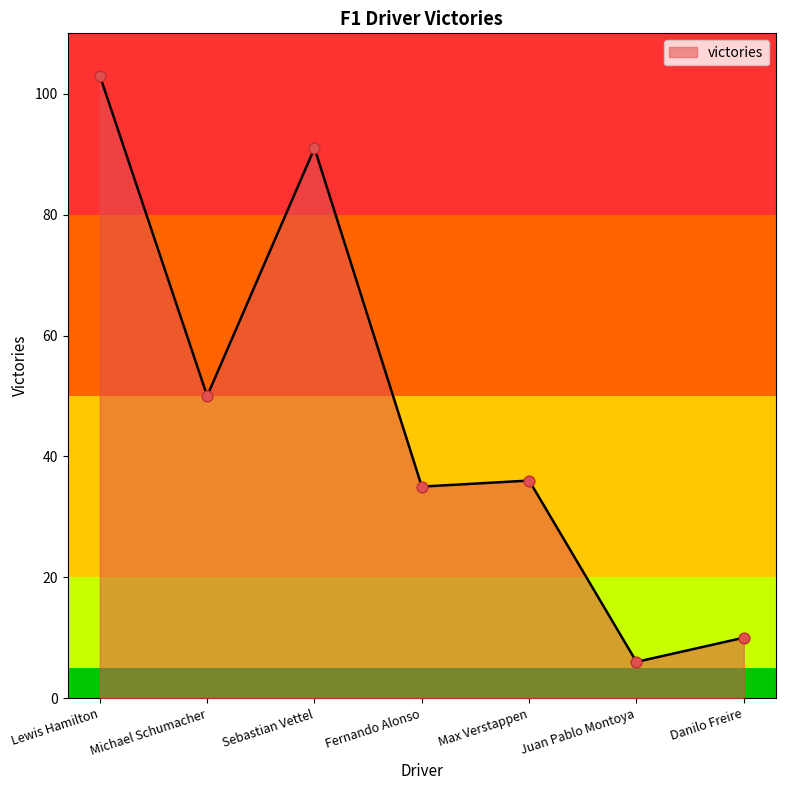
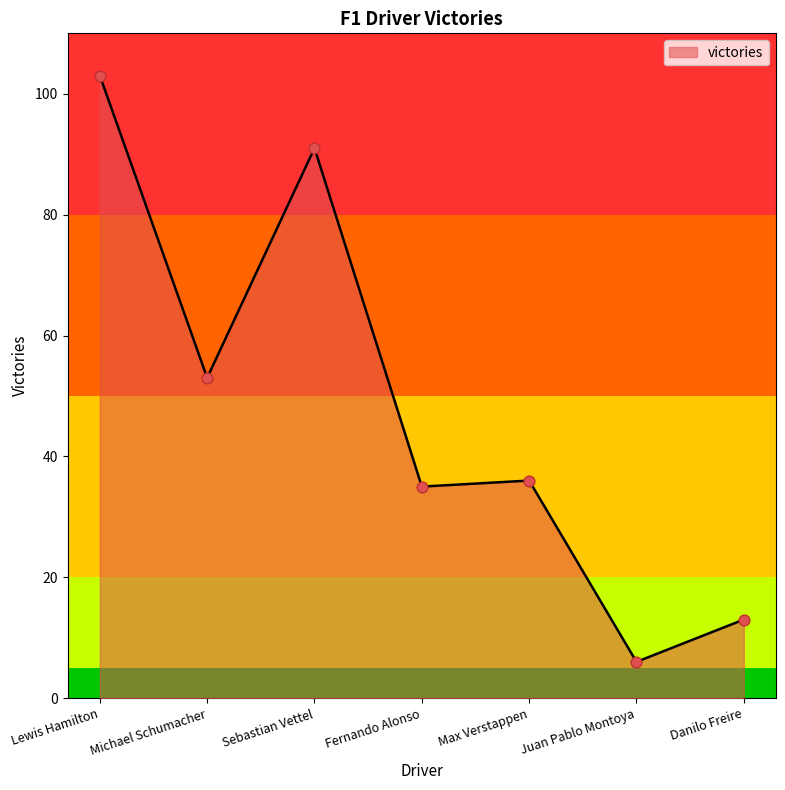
  {
    "Lewis Hamilton": 103,
-   "Michael Schumacher": 50,
+   "Michael Schumacher": 53,
    "Sebastian Vettel": 91,
    "Fernando Alonso": 35,
    "Max Verstappen": 36,
    "Juan Pablo Montoya": 6,
-   "Danilo Freire": 10
+   "Danilo Freire": 13
  }
